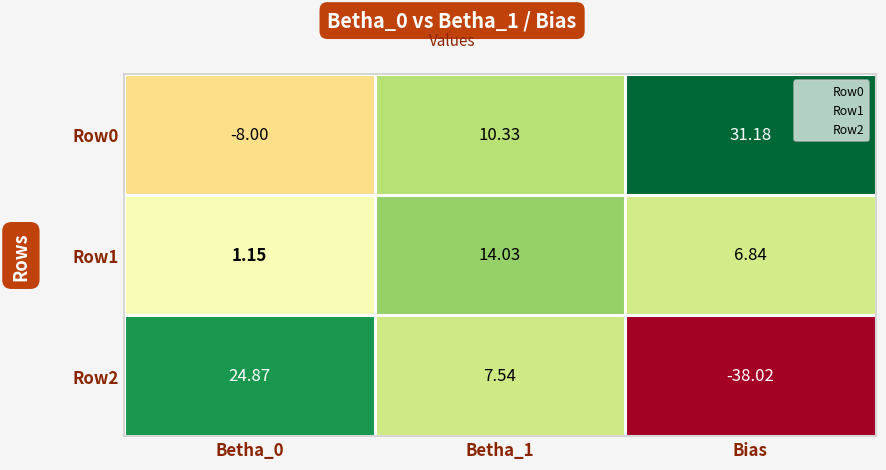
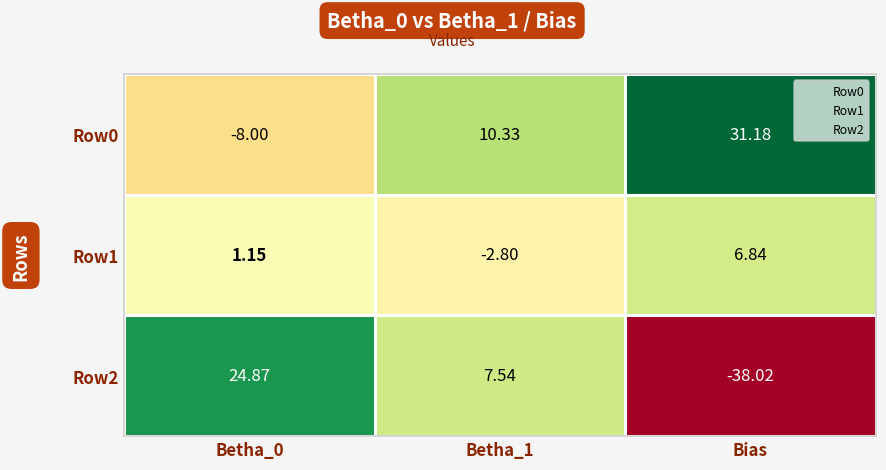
  {
    "Row0": {
      "Betha_0": -8.00,
      "Betha_1": 10.33,
      "Bias": 31.18
    },
    "Row1": {
      "Betha_0": 1.15,
-     "Betha_1": 14.03,
+     "Betha_1": -2.80,
      "Bias": 6.84
    },
    "Row2": {
      "Betha_0": 24.87,
      "Betha_1": 7.54,
      "Bias": -38.02
    }
  }
